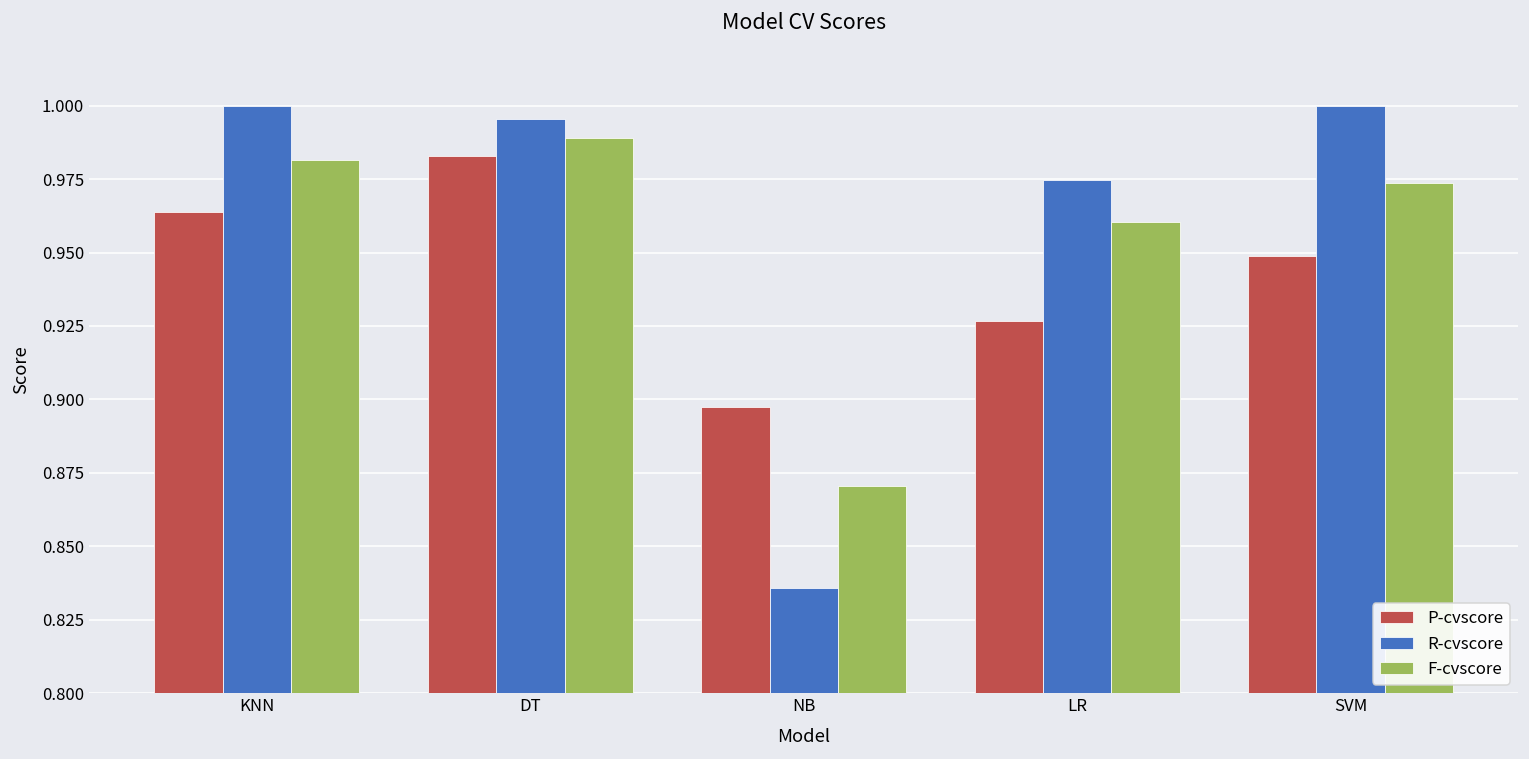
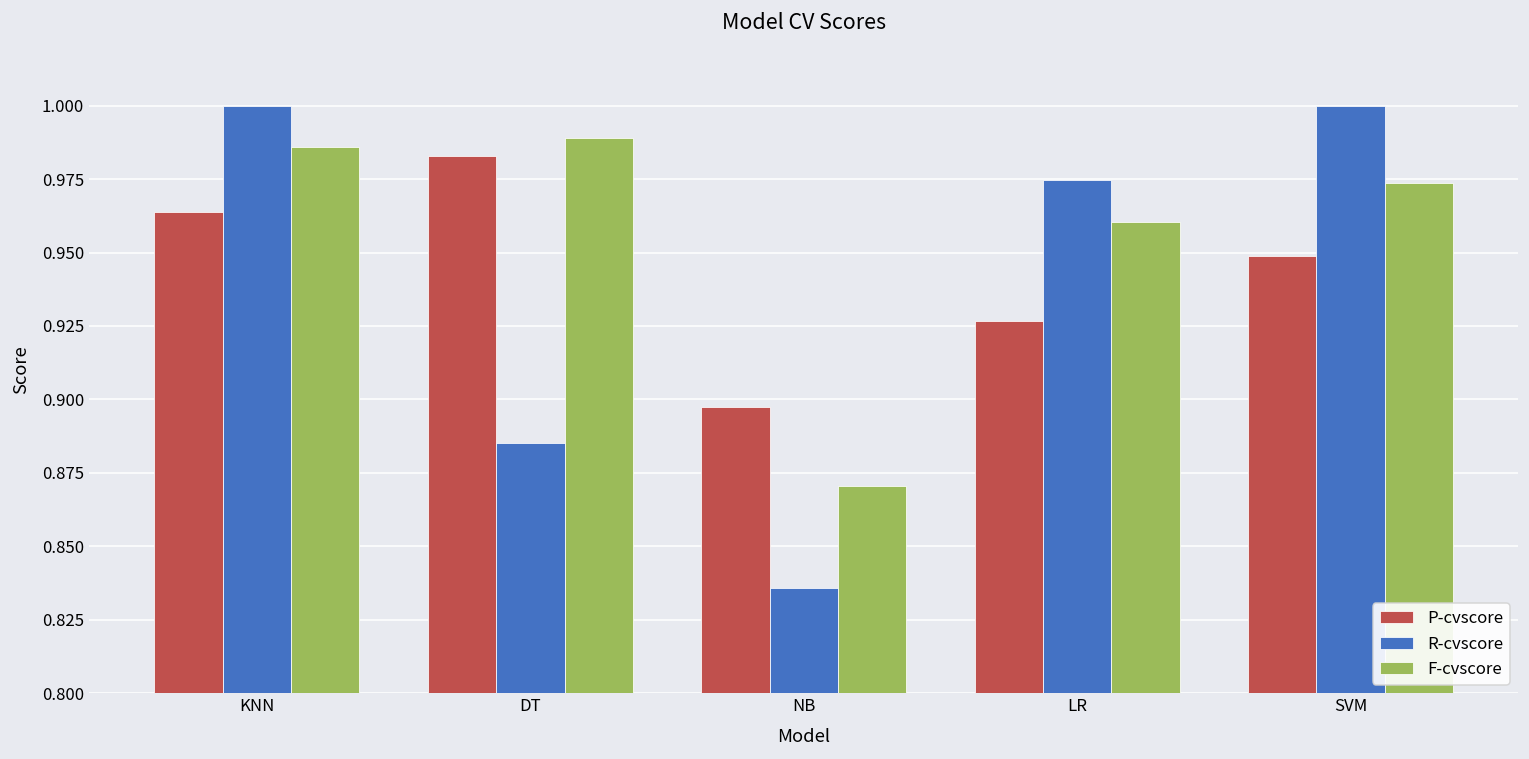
  {
    "P-cvscore": {
      "KNN": 0.964,
      "DT": 0.983,
      "NB": 0.897,
      "LR": 0.927,
      "SVM": 0.949
    },
    "R-cvscore": {
      "KNN": 1.000,
-     "DT": 0.996,
+     "DT": 0.885,
      "NB": 0.836,
      "LR": 0.975,
      "SVM": 1.000
    },
    "F-cvscore": {
-     "KNN": 0.982,
+     "KNN": 0.986,
      "DT": 0.989,
      "NB": 0.870,
      "LR": 0.961,
      "SVM": 0.974
    }
  }
